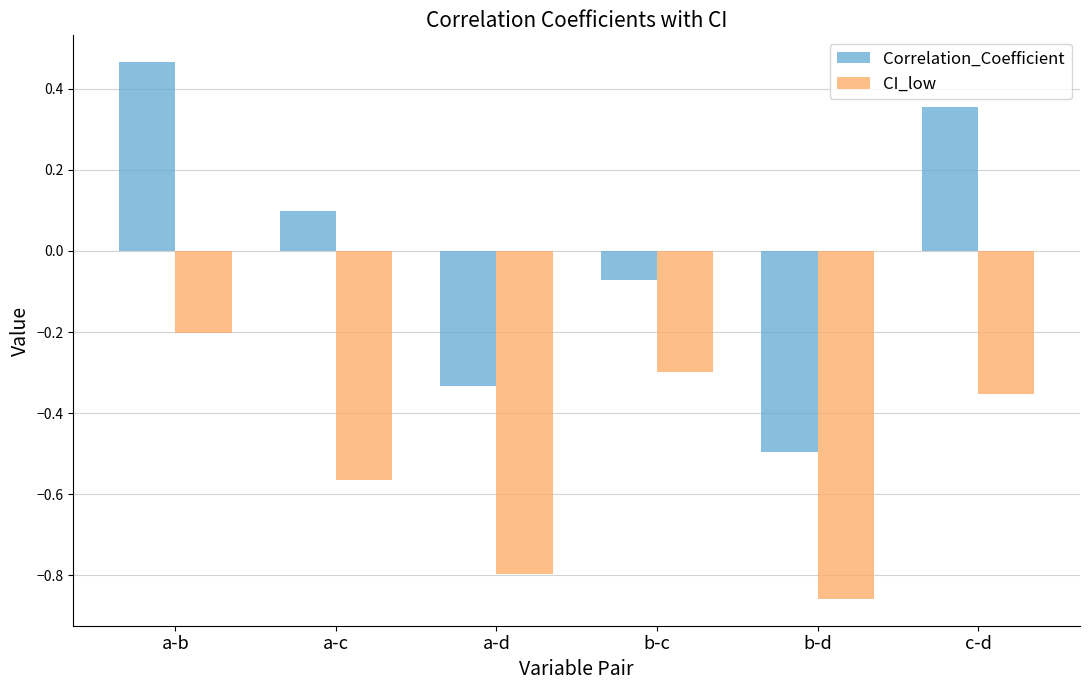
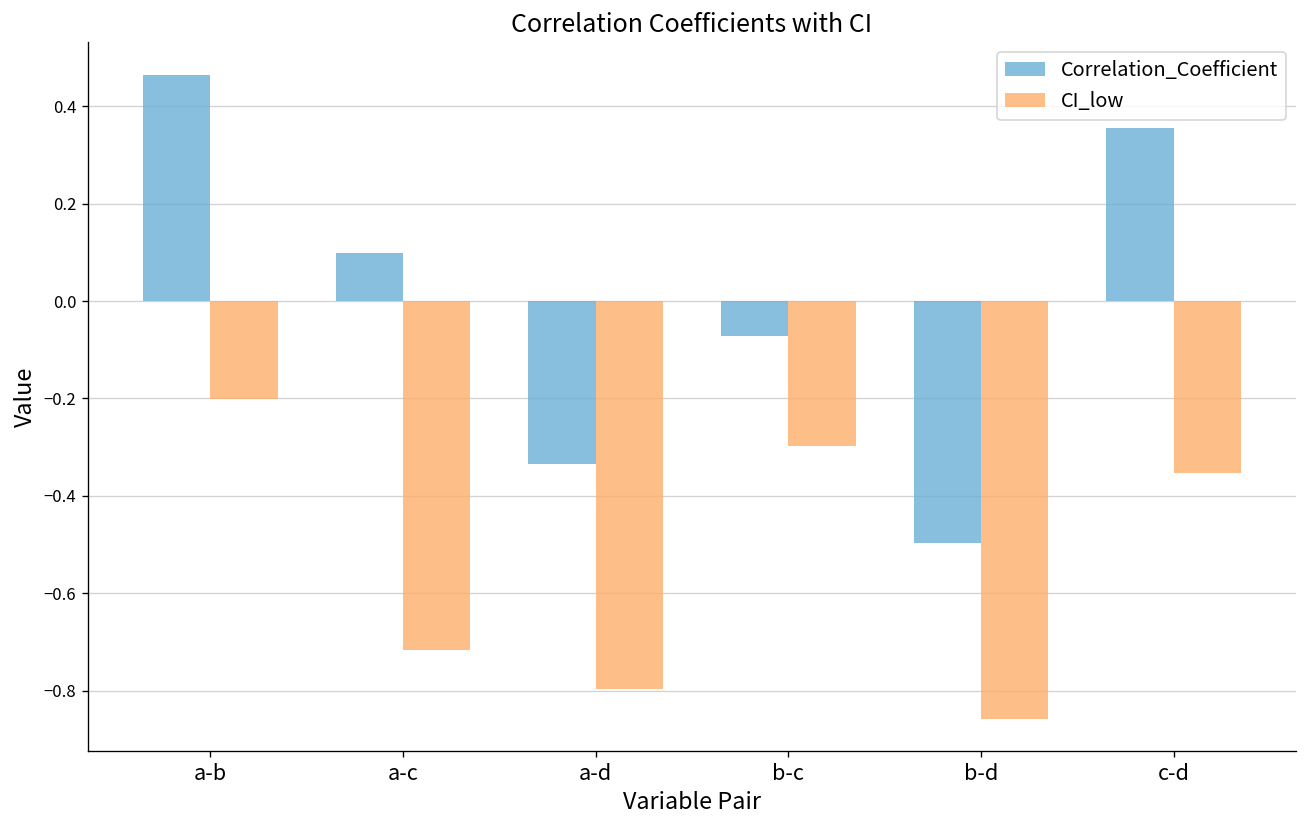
  {
    "Correlation_Coefficient": {
      "a-b": 0.47,
      "a-c": 0.10,
      "a-d": -0.33,
      "b-c": -0.07,
      "b-d": -0.50,
      "c-d": 0.35
    },
    "CI_low": {
      "a-b": -0.20,
-     "a-c": -0.57,
+     "a-c": -0.72,
      "a-d": -0.80,
      "b-c": -0.30,
      "b-d": -0.86,
      "c-d": -0.35
    }
  }
